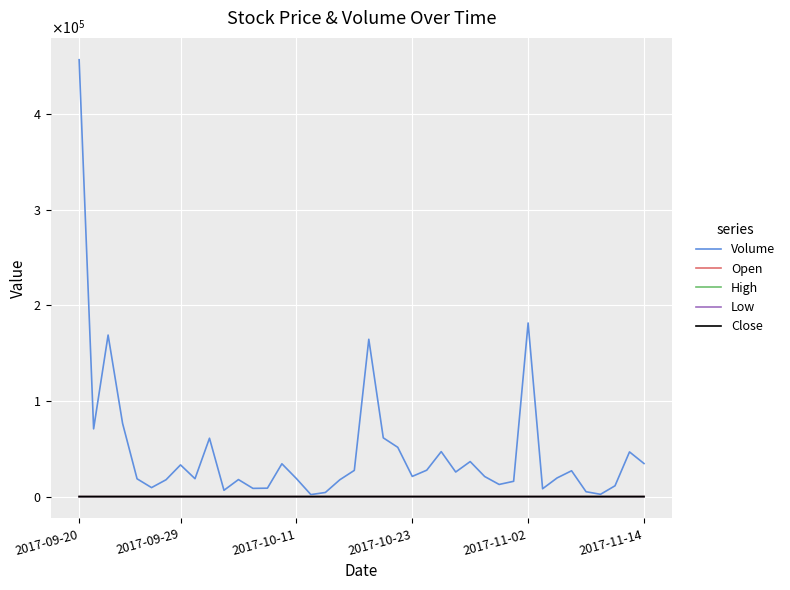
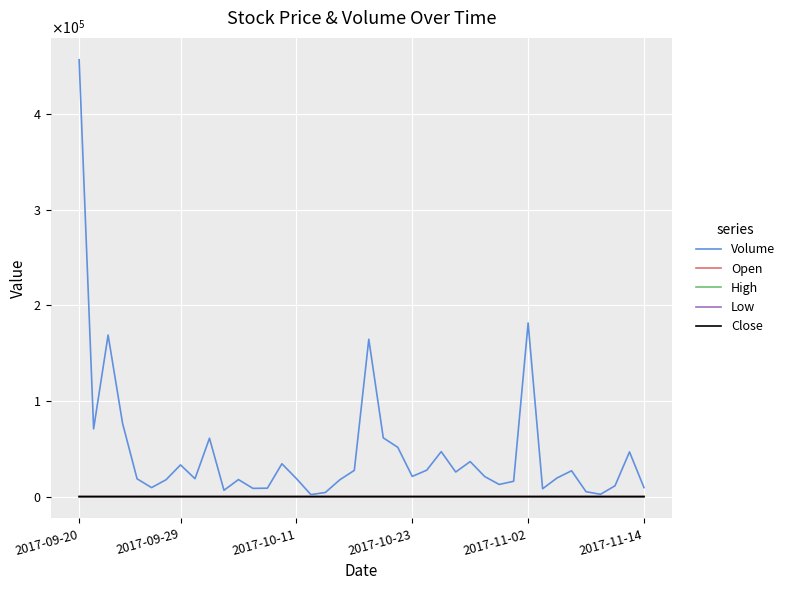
  {
    "Volume": {
      "2017-09-20": 460000,
      "2017-09-29": 30000,
      "2017-10-11": 20000,
      "2017-10-23": 20000,
      "2017-11-02": 180000,
-     "2017-11-14": 30000
+     "2017-11-14": 10000
    },
    "Close": {
      "2017-09-20": 0,
      "2017-09-29": 0,
      "2017-10-11": 0,
      "2017-10-23": 0,
      "2017-11-02": 0,
      "2017-11-14": 0
    }
  }
